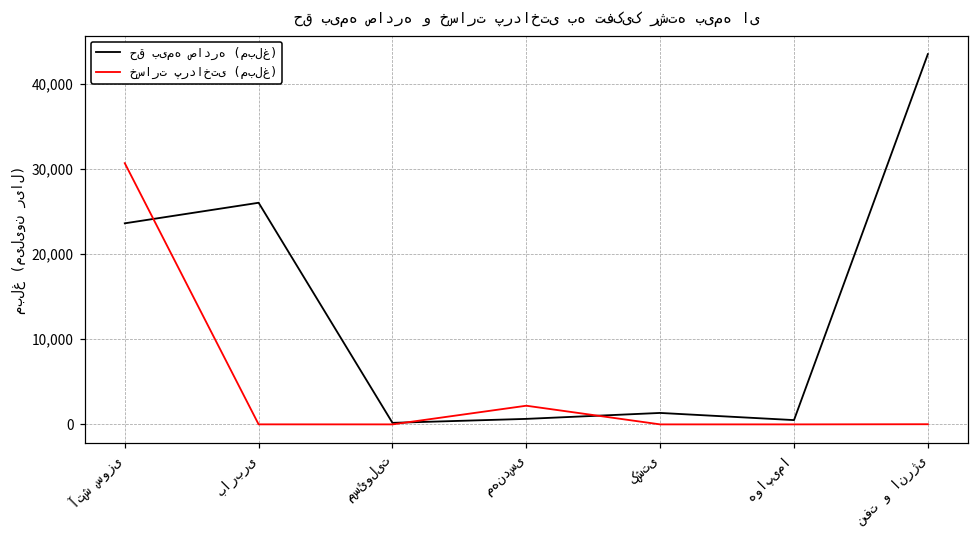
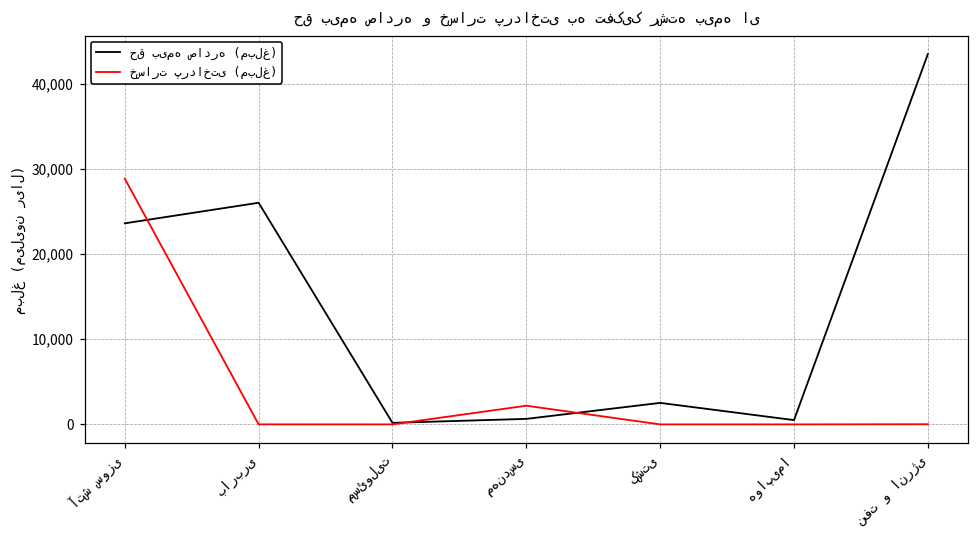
  {
    "حق بیمه صادره (مبلغ)": {
      "آتش سوزی": "24,000",
      "باربری": "26,000",
      "مهندسی": "1,000",
-     "کشتی": "1,000",
+     "کشتی": "3,000",
      "هواپیما": "1,000",
      "نفت و انرژی": "43,000"
    },
    "خسارت پرداختی (مبلغ)": {
-     "آتش سوزی": "31,000",
+     "آتش سوزی": "29,000",
      "باربری": "0",
      "مهندسی": "2,000",
      "کشتی": "0",
      "هواپیما": "0",
      "نفت و انرژی": "0"
    }
  }
